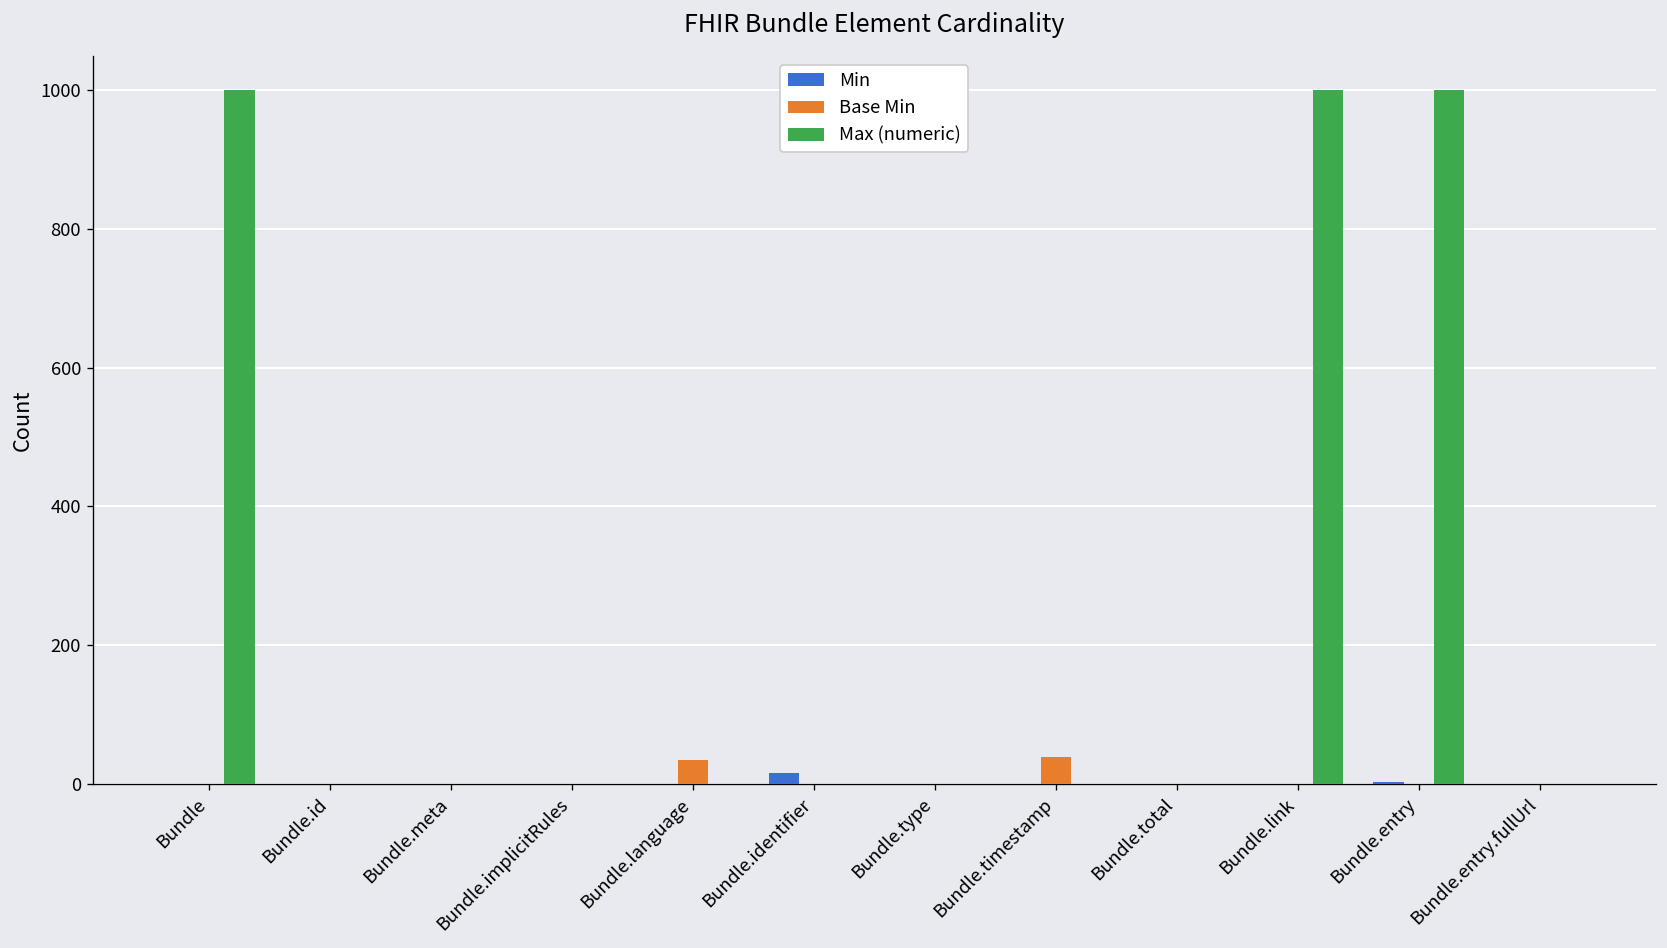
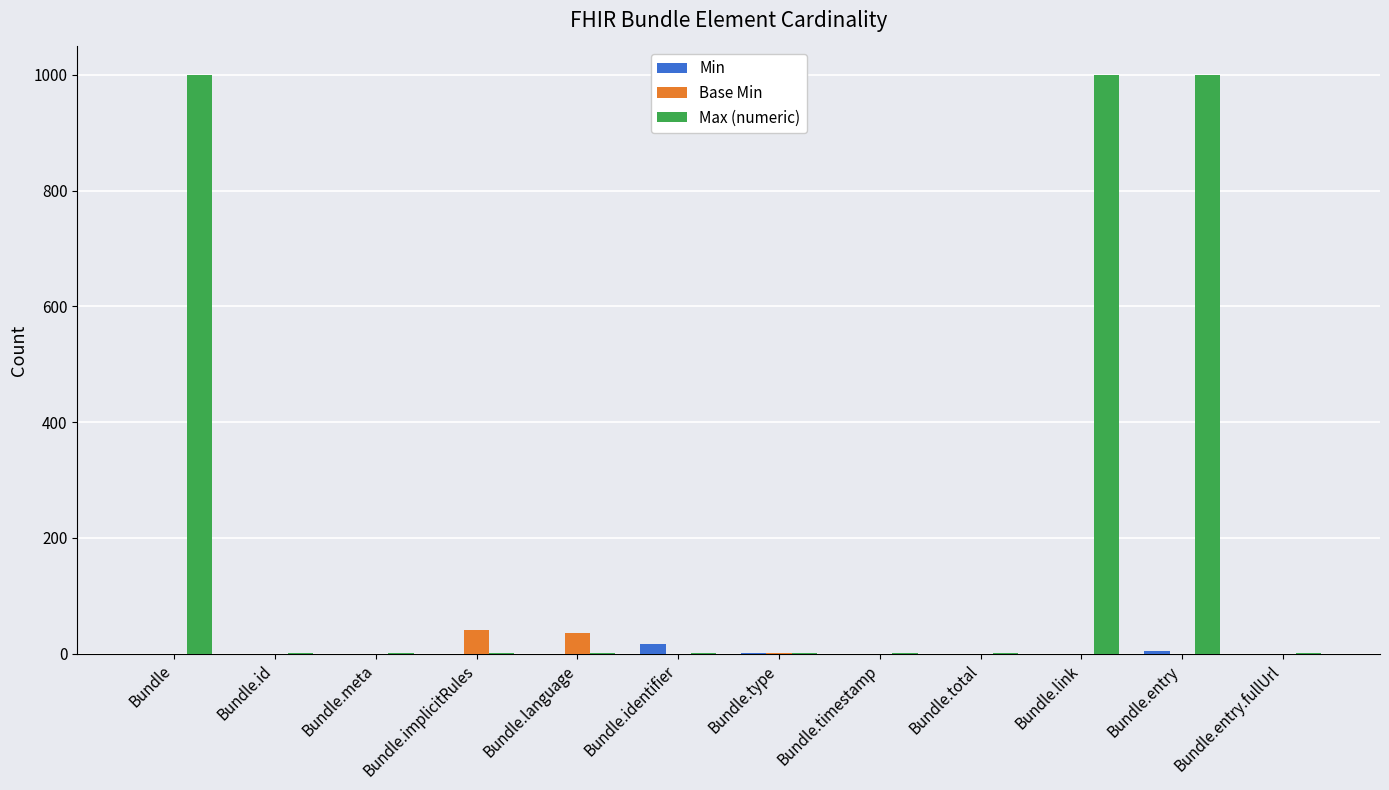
  {
    "Min": {
      "Bundle": 0,
      "Bundle.id": 0,
      "Bundle.meta": 0,
      "Bundle.implicitRules": 0,
      "Bundle.language": 0,
      "Bundle.identifier": 20,
      "Bundle.timestamp": 0,
      "Bundle.total": 0,
      "Bundle.link": 0,
      "Bundle.entry.fullUrl": 0
    },
    "Base Min": {
      "Bundle": 0,
      "Bundle.id": 0,
      "Bundle.meta": 0,
-     "Bundle.implicitRules": 0,
+     "Bundle.implicitRules": 40,
      "Bundle.language": 40,
      "Bundle.identifier": 0,
-     "Bundle.timestamp": 40,
+     "Bundle.timestamp": 0,
      "Bundle.total": 0,
      "Bundle.link": 0,
      "Bundle.entry": 0,
      "Bundle.entry.fullUrl": 0
    },
    "Max (numeric)": {
      "Bundle": 1000,
      "Bundle.link": 1000,
      "Bundle.entry": 1000
    }
  }
